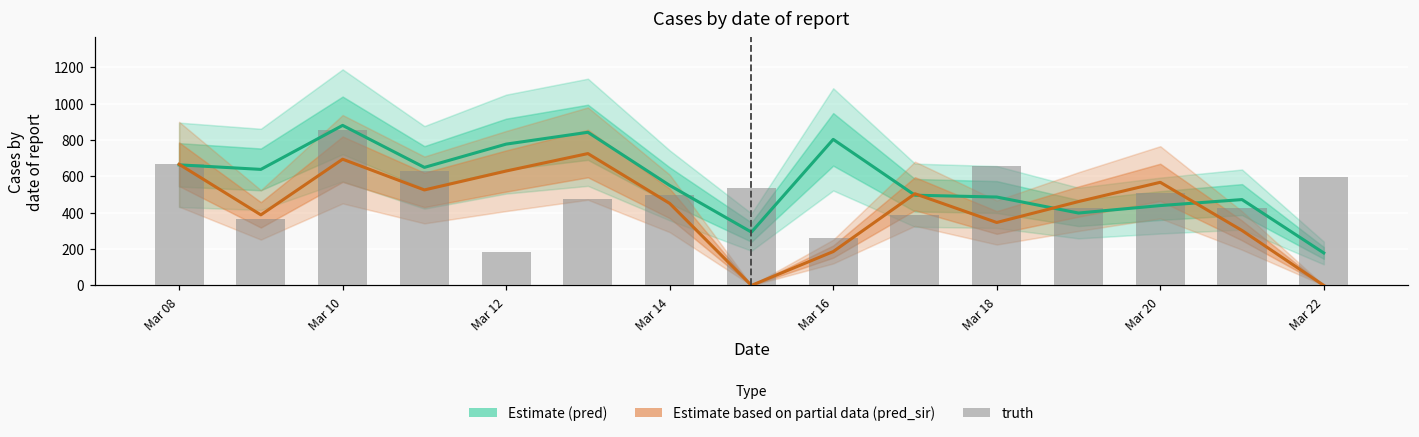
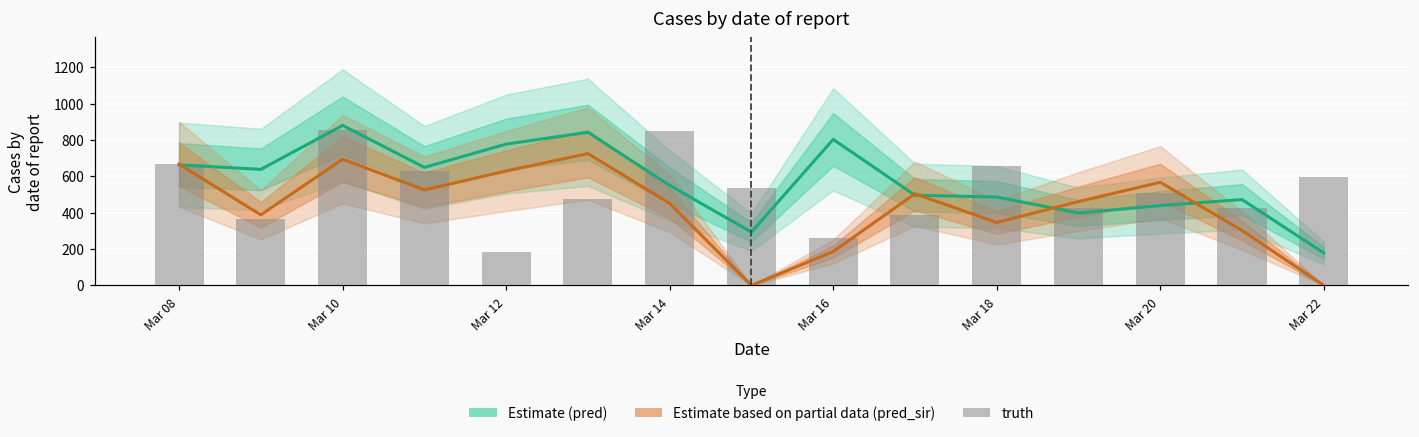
  {
    "truth": {
      "Mar 08": 670,
      "Mar 10": 850,
      "Mar 12": 190,
-     "Mar 14": 500,
+     "Mar 14": 850,
      "Mar 16": 260,
      "Mar 18": 660,
      "Mar 20": 510,
      "Mar 22": 600
    }
  }
